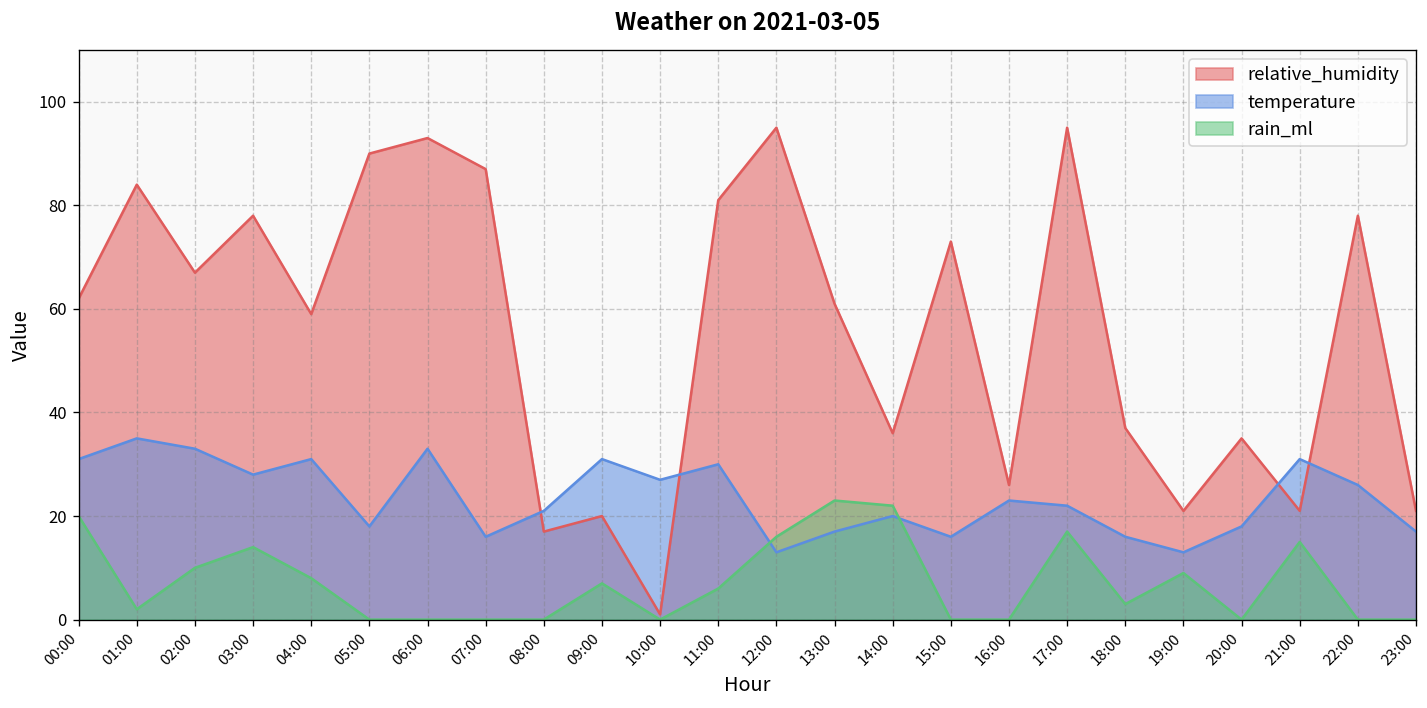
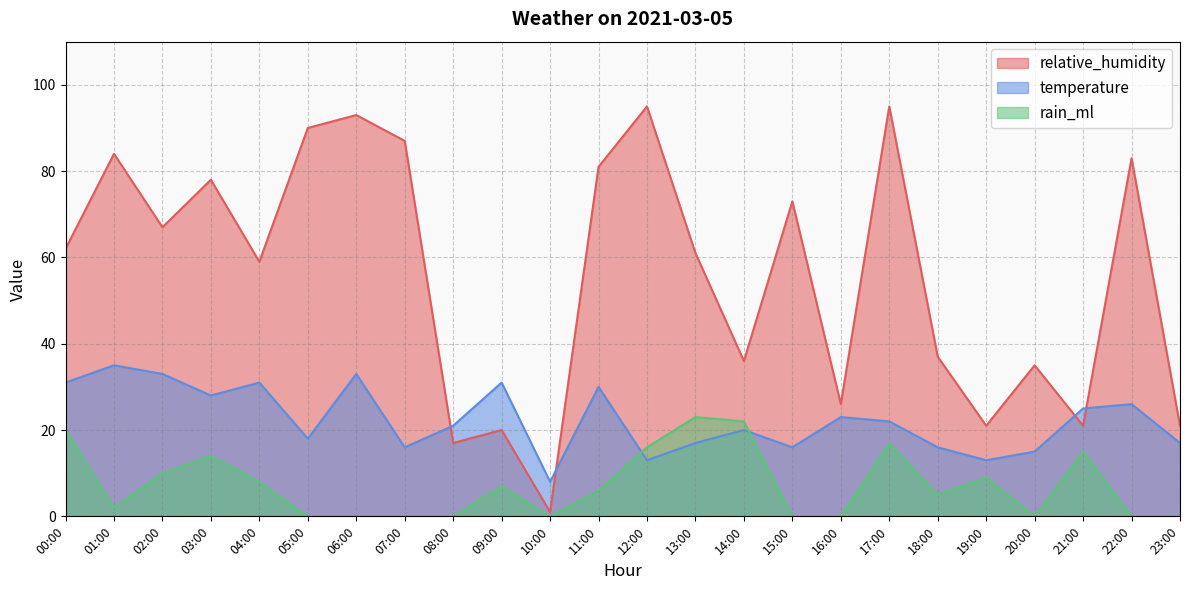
  {
    "relative_humidity": {
      "00:00": 62,
      "01:00": 84,
      "02:00": 67,
      "03:00": 78,
      "04:00": 59,
      "05:00": 90,
      "06:00": 93,
      "07:00": 87,
      "08:00": 17,
      "09:00": 20,
      "10:00": 1,
      "11:00": 81,
      "12:00": 95,
      "13:00": 61,
      "14:00": 36,
      "15:00": 73,
      "16:00": 26,
      "17:00": 95,
      "18:00": 37,
      "19:00": 21,
      "20:00": 35,
      "21:00": 21,
-     "22:00": 78,
+     "22:00": 83,
      "23:00": 21
    },
    "temperature": {
      "00:00": 31,
      "01:00": 35,
      "02:00": 33,
      "03:00": 28,
      "04:00": 31,
      "05:00": 18,
      "06:00": 33,
      "07:00": 16,
      "08:00": 21,
      "09:00": 31,
-     "10:00": 27,
+     "10:00": 8,
      "11:00": 30,
      "12:00": 13,
      "13:00": 17,
      "14:00": 20,
      "15:00": 16,
      "16:00": 23,
      "17:00": 22,
      "18:00": 16,
      "19:00": 13,
-     "20:00": 18,
-     "21:00": 31,
+     "20:00": 15,
+     "21:00": 25,
      "22:00": 26,
      "23:00": 17
    },
    "rain_ml": {
      "00:00": 20,
      "01:00": 2,
      "02:00": 10,
      "03:00": 14,
      "04:00": 8,
      "05:00": 0,
      "06:00": 0,
      "07:00": 0,
      "08:00": 0,
      "09:00": 7,
      "10:00": 0,
      "11:00": 6,
      "12:00": 16,
      "13:00": 23,
      "14:00": 22,
      "15:00": 0,
      "16:00": 0,
      "17:00": 17,
-     "18:00": 3,
+     "18:00": 5,
      "19:00": 9,
      "20:00": 0,
      "21:00": 15,
      "22:00": 0,
      "23:00": 0
    }
  }
